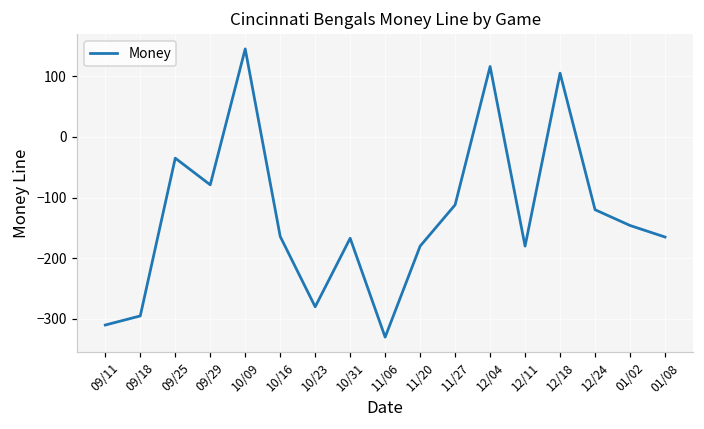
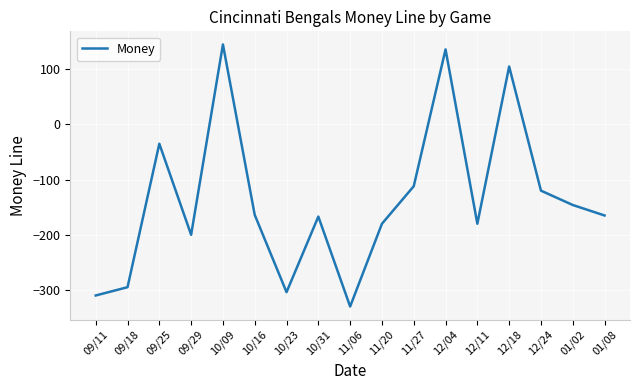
  {
    "09/11": -310,
    "09/18": -300,
    "09/25": -40,
-   "09/29": -80,
+   "09/29": -200,
    "10/09": 150,
    "10/16": -160,
-   "10/23": -280,
+   "10/23": -300,
    "10/31": -170,
    "11/06": -330,
    "11/20": -180,
    "11/27": -110,
-   "12/04": 120,
+   "12/04": 140,
    "12/11": -180,
    "12/18": 110,
    "12/24": -120,
    "01/02": -150,
    "01/08": -170
  }
